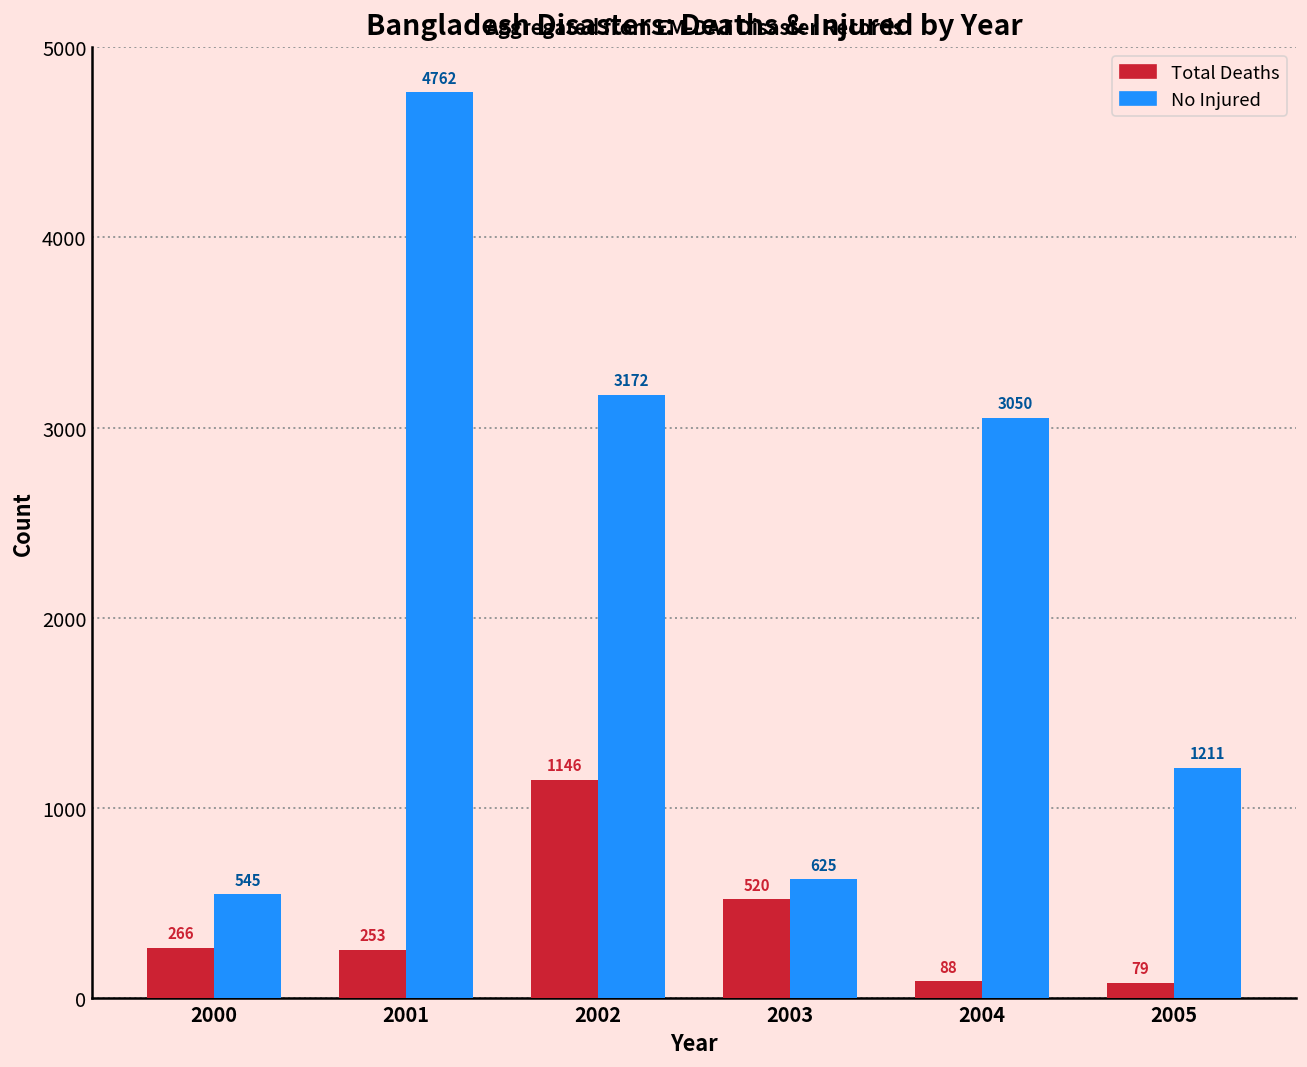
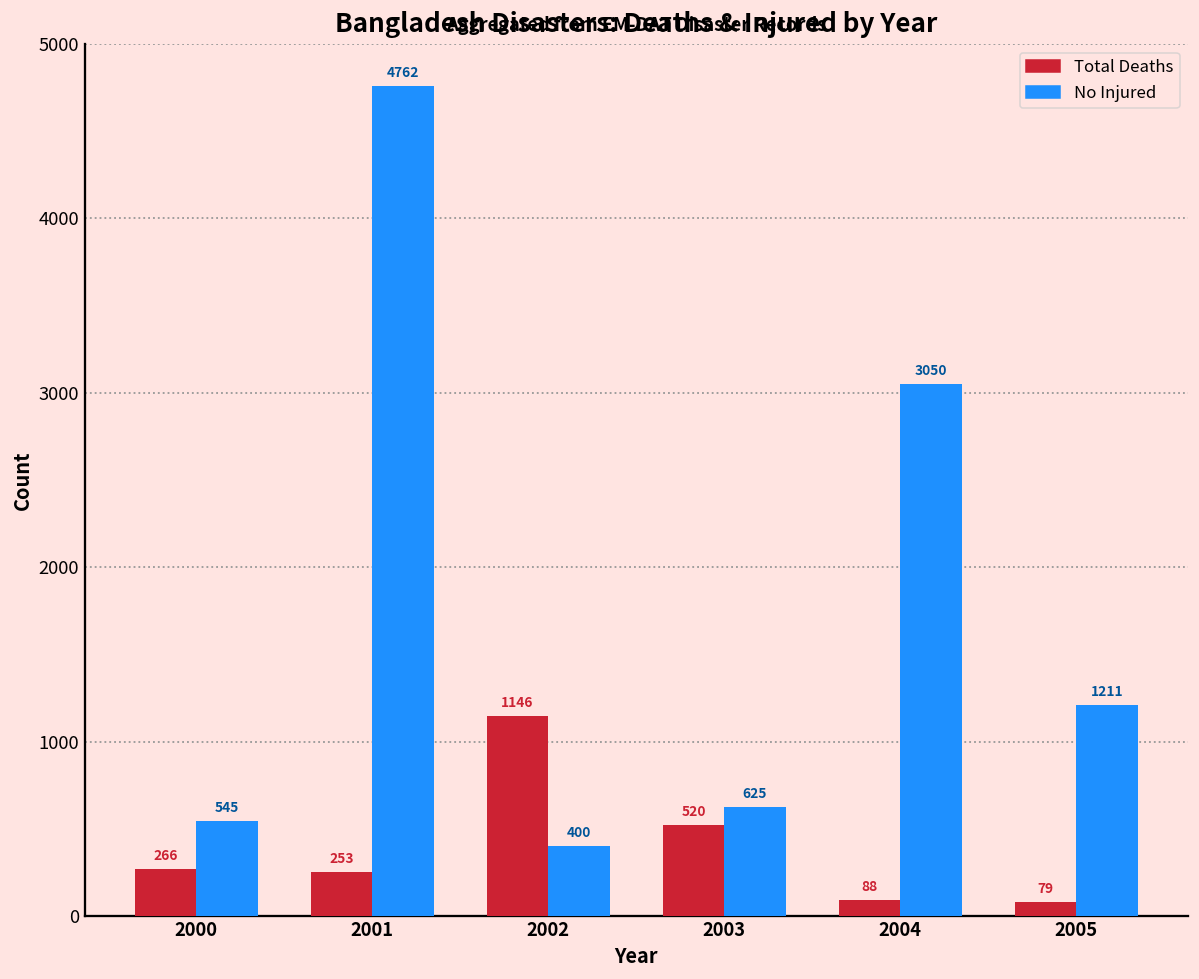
  {
    "Total Deaths": {
      "2000": 266,
      "2001": 253,
      "2002": 1146,
      "2003": 520,
      "2004": 88,
      "2005": 79
    },
    "No Injured": {
      "2000": 545,
      "2001": 4762,
-     "2002": 3172,
+     "2002": 400,
      "2003": 625,
      "2004": 3050,
      "2005": 1211
    }
  }
